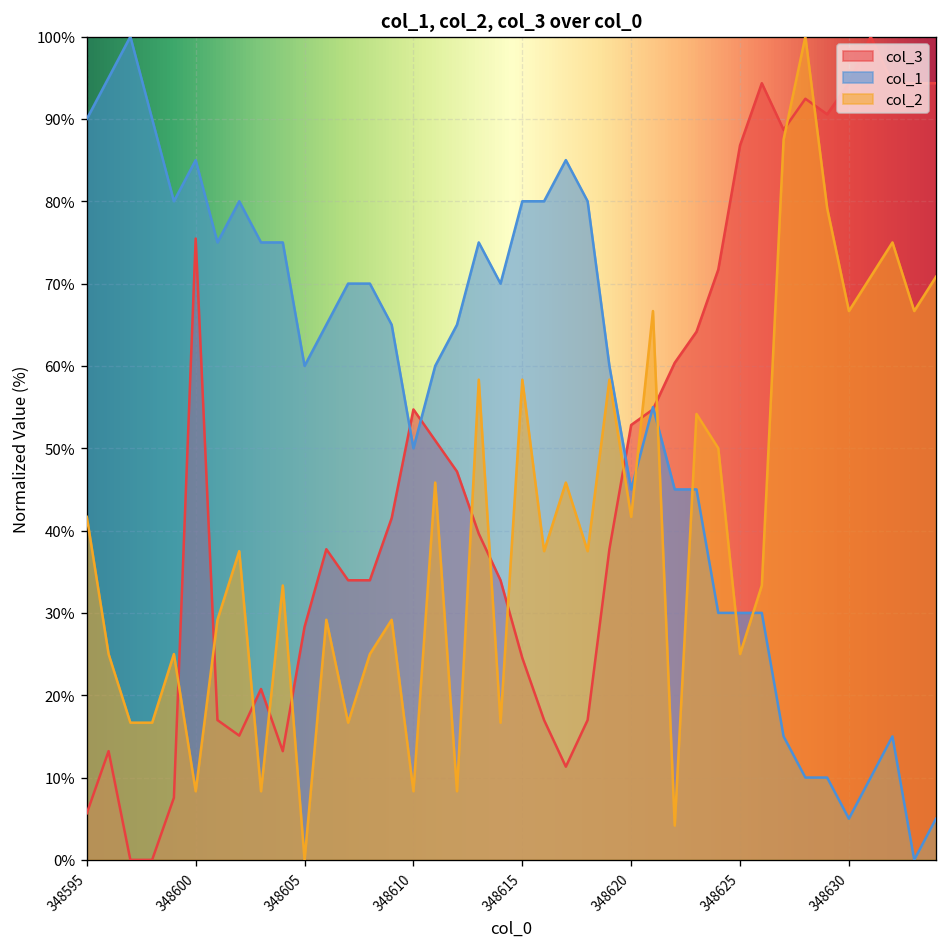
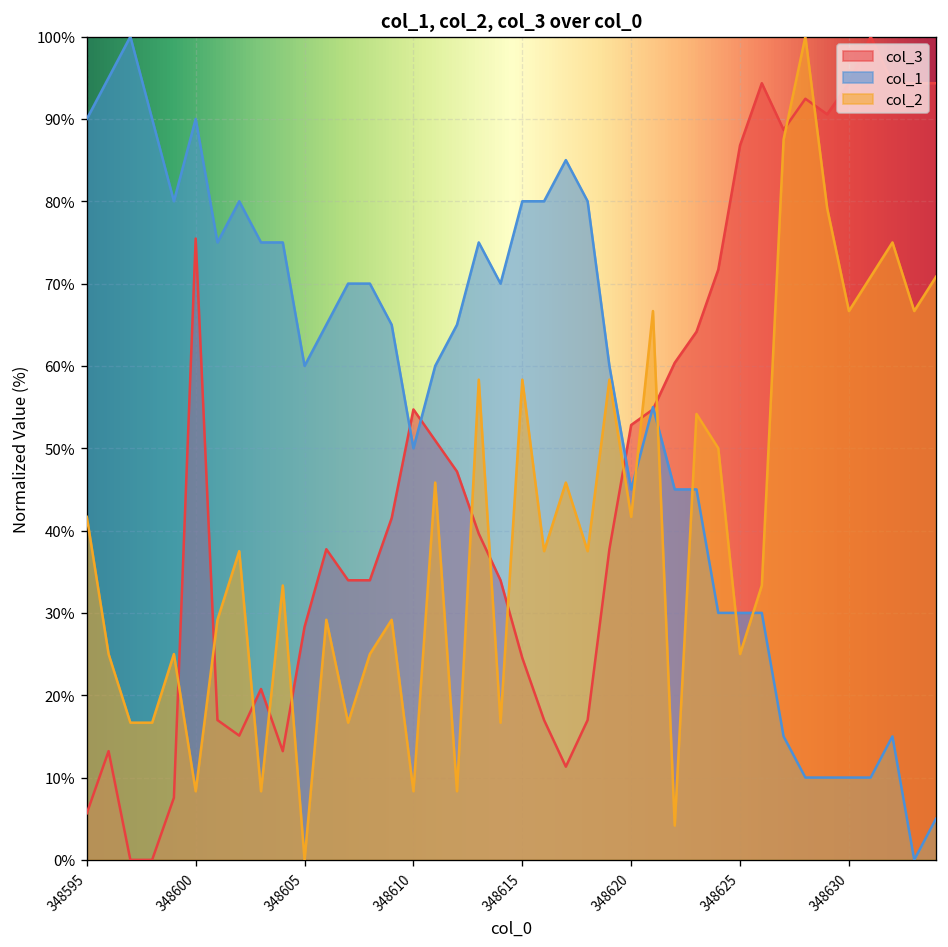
  {
    "col_3": {
      "348595": "6%",
      "348600": "75%",
      "348605": "28%",
      "348610": "55%",
      "348615": "25%",
      "348620": "53%",
      "348625": "87%"
    },
    "col_1": {
      "348595": "90%",
-     "348600": "85%",
+     "348600": "90%",
      "348605": "60%",
      "348610": "50%",
      "348615": "80%",
      "348620": "45%",
      "348625": "30%",
-     "348630": "5%"
+     "348630": "10%"
    },
    "col_2": {
      "348595": "42%",
      "348600": "8%",
      "348605": "0%",
      "348610": "8%",
      "348615": "58%",
      "348620": "42%",
      "348625": "25%",
      "348630": "67%"
    }
  }
